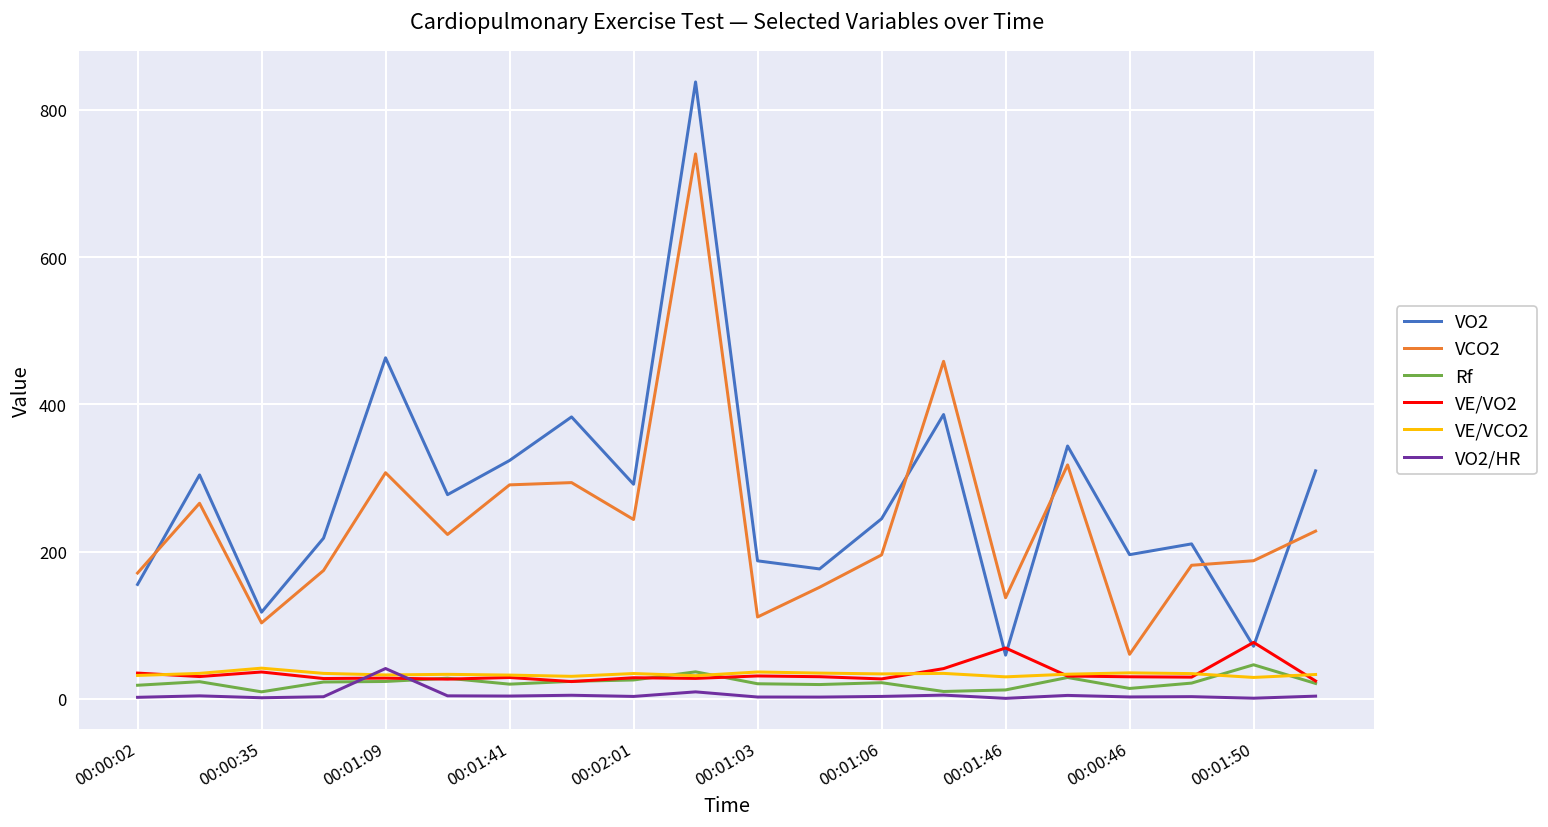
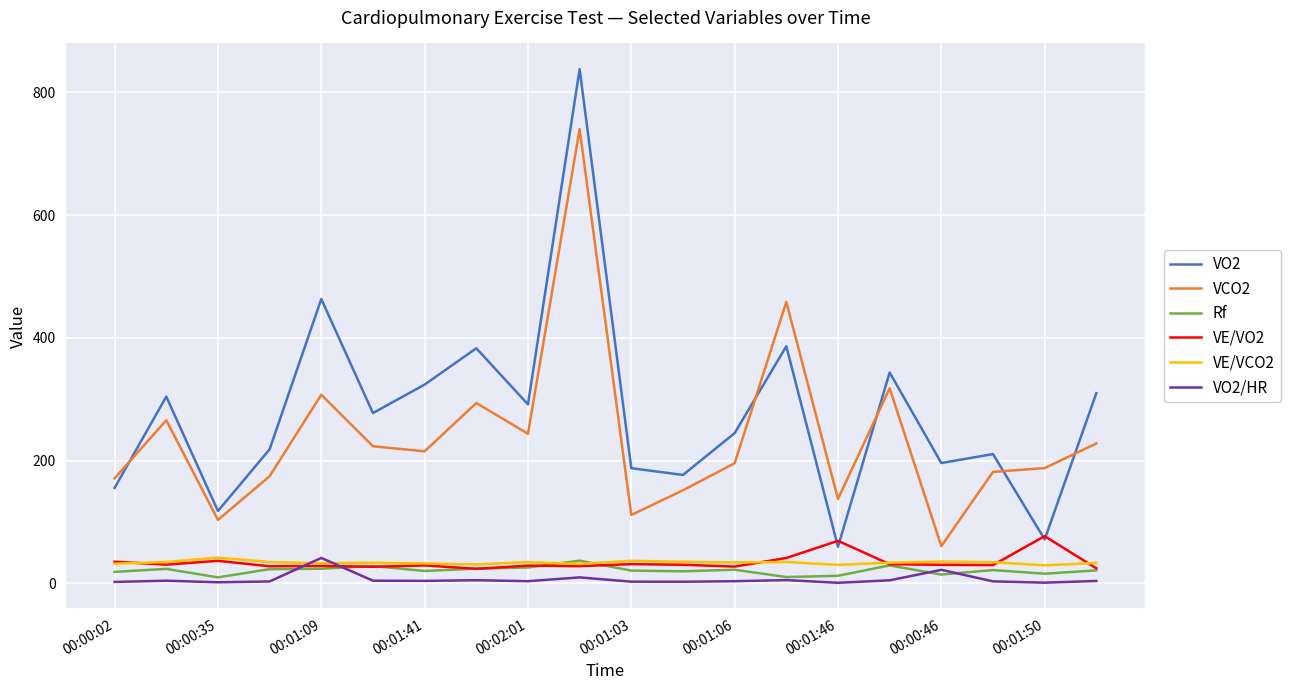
  {
    "VO2": {
      "00:00:02": 160,
      "00:00:35": 120,
      "00:01:09": 460,
      "00:01:41": 320,
      "00:02:01": 290,
      "00:01:03": 190,
      "00:01:06": 240,
      "00:01:46": 60,
      "00:00:46": 200,
      "00:01:50": 70
    },
    "VCO2": {
      "00:00:02": 170,
      "00:00:35": 100,
      "00:01:09": 310,
-     "00:01:41": 290,
+     "00:01:41": 210,
      "00:02:01": 240,
      "00:01:03": 110,
      "00:01:06": 200,
      "00:01:46": 140,
      "00:00:46": 60,
      "00:01:50": 190
    },
    "Rf": {
      "00:00:02": 20,
      "00:00:35": 10,
      "00:01:09": 20,
      "00:01:41": 20,
      "00:01:03": 20,
      "00:01:06": 20,
      "00:01:46": 10,
      "00:00:46": 10,
-     "00:01:50": 50
+     "00:01:50": 20
    },
    "VE/VO2": {
      "00:00:35": 40,
      "00:01:09": 30,
      "00:01:03": 30,
      "00:01:06": 30,
      "00:01:46": 70,
      "00:00:46": 30,
      "00:01:50": 80
    },
    "VE/VCO2": {
      "00:00:35": 40,
      "00:01:09": 30,
      "00:02:01": 30,
      "00:01:03": 40,
      "00:01:06": 30,
      "00:01:46": 30,
      "00:00:46": 40,
      "00:01:50": 30
    },
    "VO2/HR": {
      "00:00:02": 0,
      "00:00:35": 0,
      "00:01:09": 40,
      "00:01:41": 0,
      "00:02:01": 0,
      "00:01:03": 0,
      "00:01:06": 0,
      "00:01:46": 0,
-     "00:00:46": 0,
+     "00:00:46": 20,
      "00:01:50": 0
    }
  }
